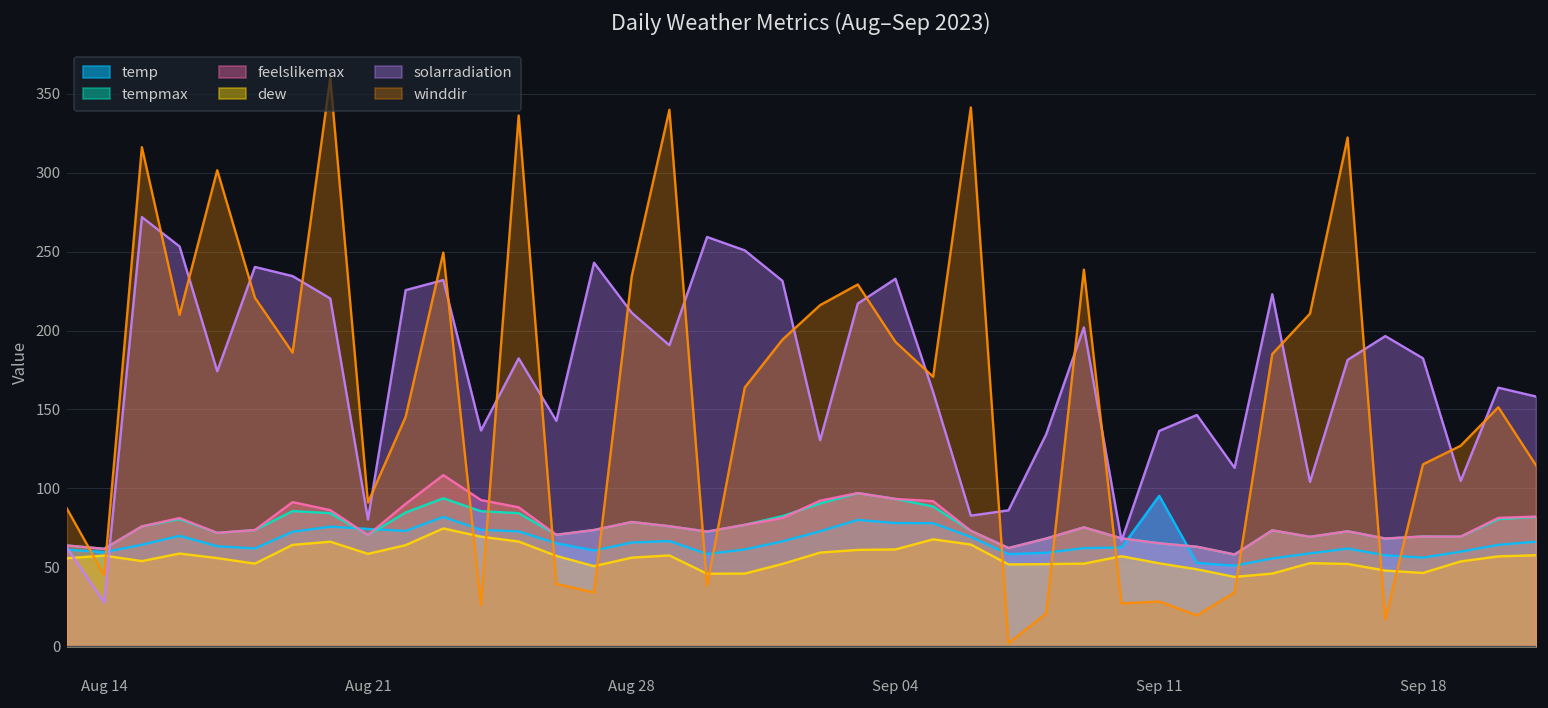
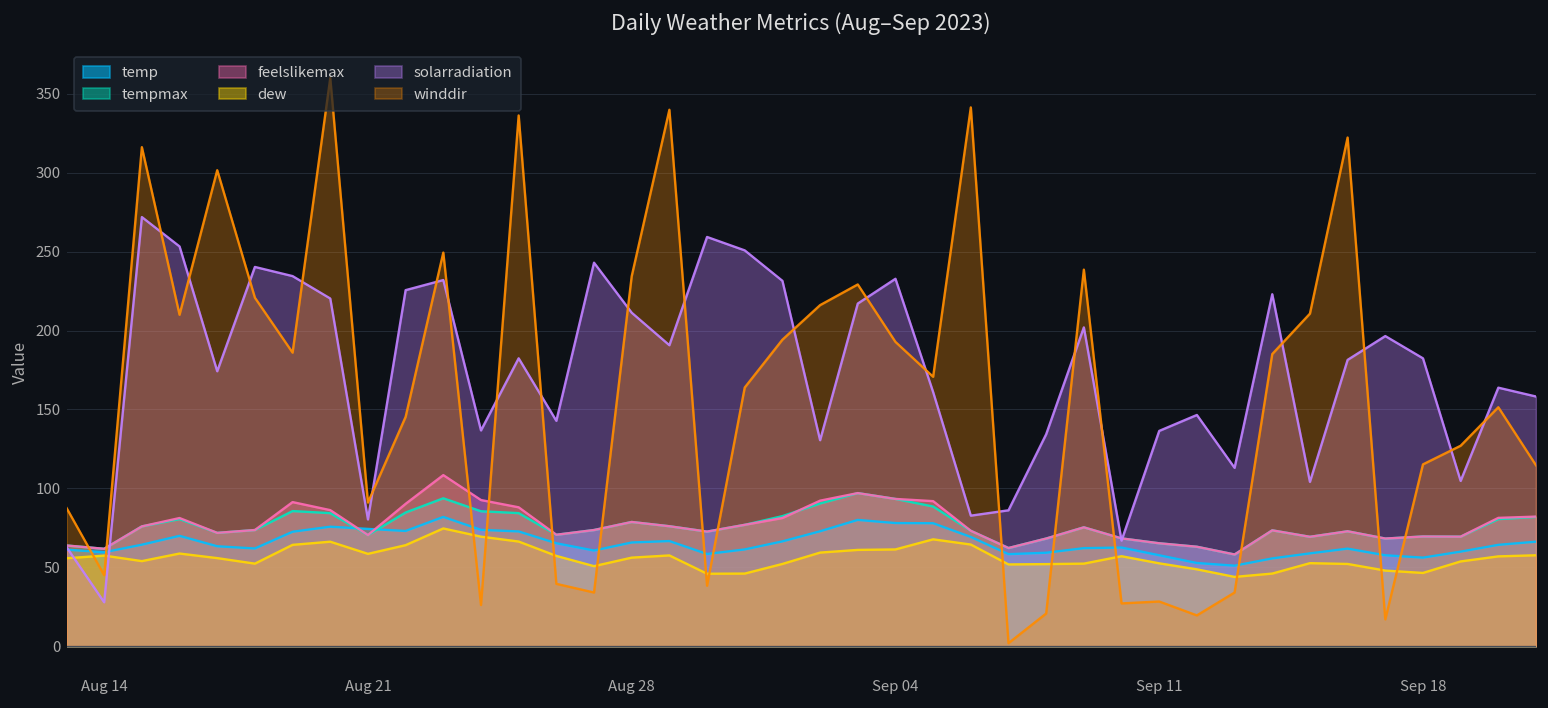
  {
    "temp": {
      "Aug 14": 60,
      "Aug 21": 74,
      "Aug 28": 66,
      "Sep 04": 78,
-     "Sep 11": 95,
+     "Sep 11": 58,
      "Sep 18": 56
    },
    "dew": {
      "Aug 14": 57,
      "Aug 21": 59,
      "Aug 28": 56,
      "Sep 04": 61,
      "Sep 11": 53,
      "Sep 18": 46
    },
    "winddir": {
      "Aug 14": 45,
      "Aug 21": 91,
      "Aug 28": 234,
      "Sep 04": 193,
      "Sep 11": 28,
      "Sep 18": 115
    }
  }
